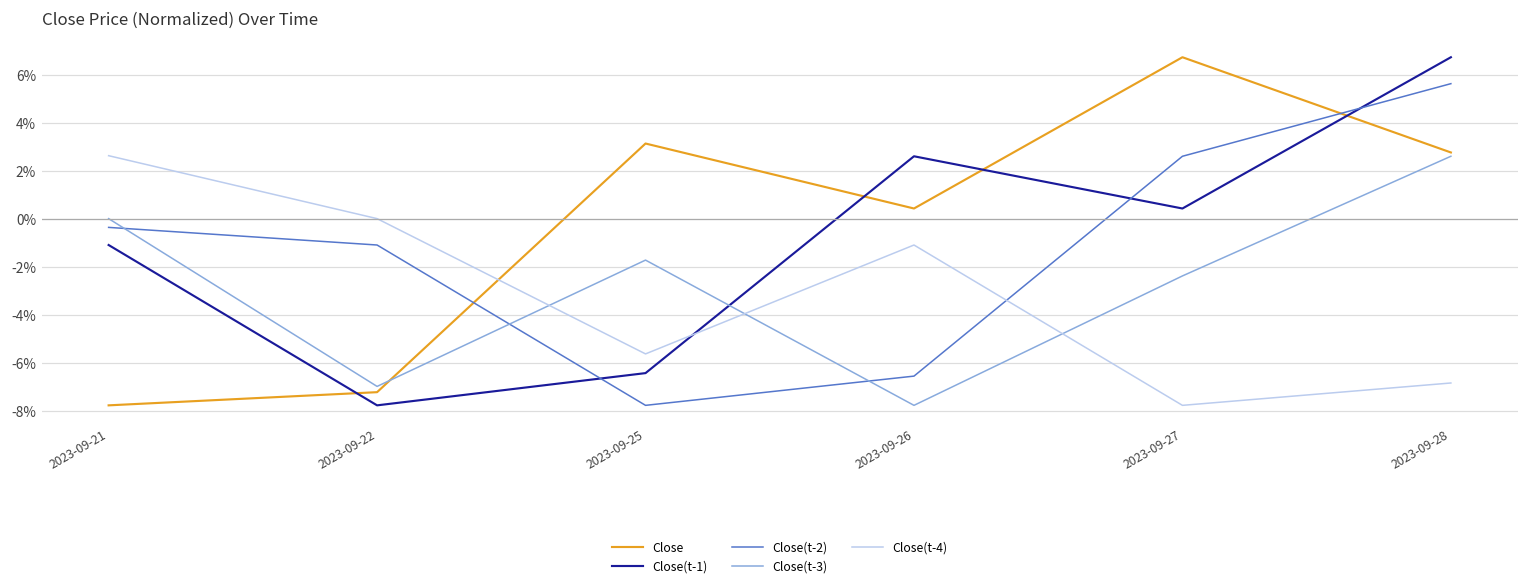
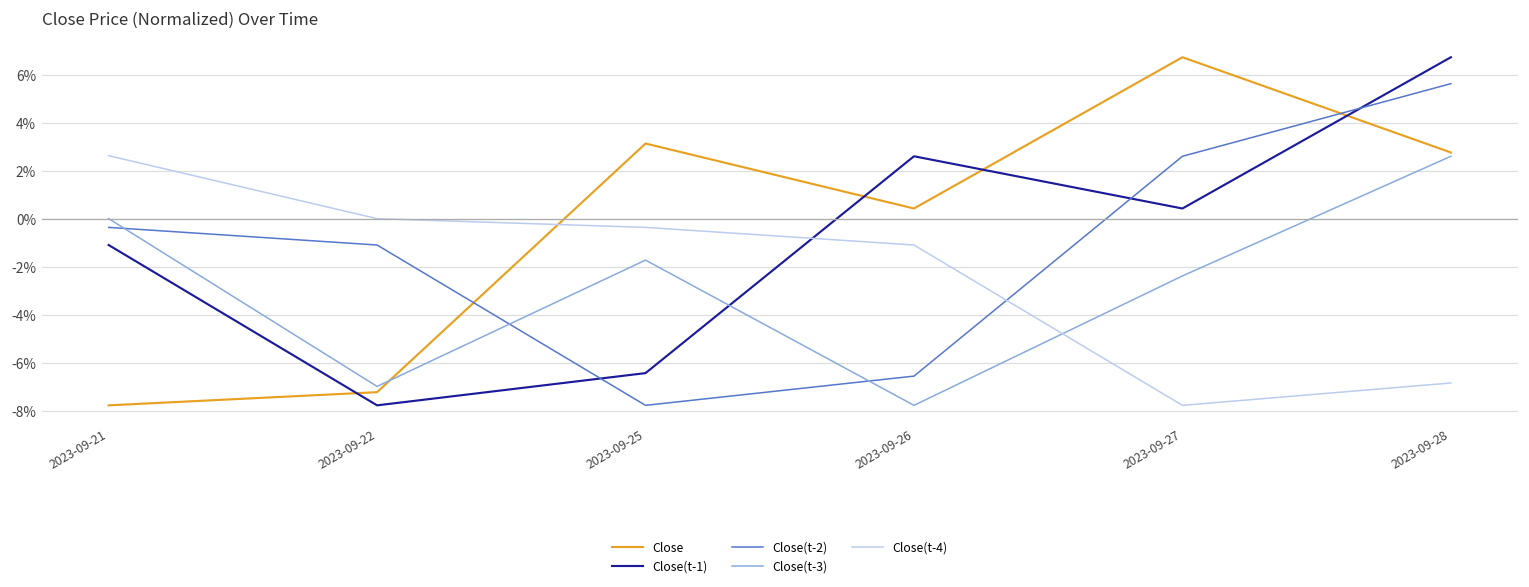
  {
    "Close": {
      "2023-09-21": "-7.8%",
      "2023-09-22": "-7.2%",
      "2023-09-25": "3.1%",
      "2023-09-26": "0.4%",
      "2023-09-27": "6.7%",
      "2023-09-28": "2.8%"
    },
    "Close(t-1)": {
      "2023-09-21": "-1.1%",
      "2023-09-22": "-7.8%",
      "2023-09-25": "-6.4%",
      "2023-09-26": "2.6%",
      "2023-09-27": "0.4%",
      "2023-09-28": "6.7%"
    },
    "Close(t-2)": {
      "2023-09-21": "-0.4%",
      "2023-09-22": "-1.1%",
      "2023-09-25": "-7.8%",
      "2023-09-26": "-6.6%",
      "2023-09-27": "2.6%",
      "2023-09-28": "5.6%"
    },
    "Close(t-3)": {
      "2023-09-21": "0.0%",
      "2023-09-22": "-7.0%",
      "2023-09-25": "-1.7%",
      "2023-09-26": "-7.8%",
      "2023-09-27": "-2.4%",
      "2023-09-28": "2.6%"
    },
    "Close(t-4)": {
      "2023-09-21": "2.6%",
      "2023-09-22": "0.0%",
-     "2023-09-25": "-5.6%",
+     "2023-09-25": "-0.4%",
      "2023-09-26": "-1.1%",
      "2023-09-27": "-7.8%",
      "2023-09-28": "-6.8%"
    }
  }
